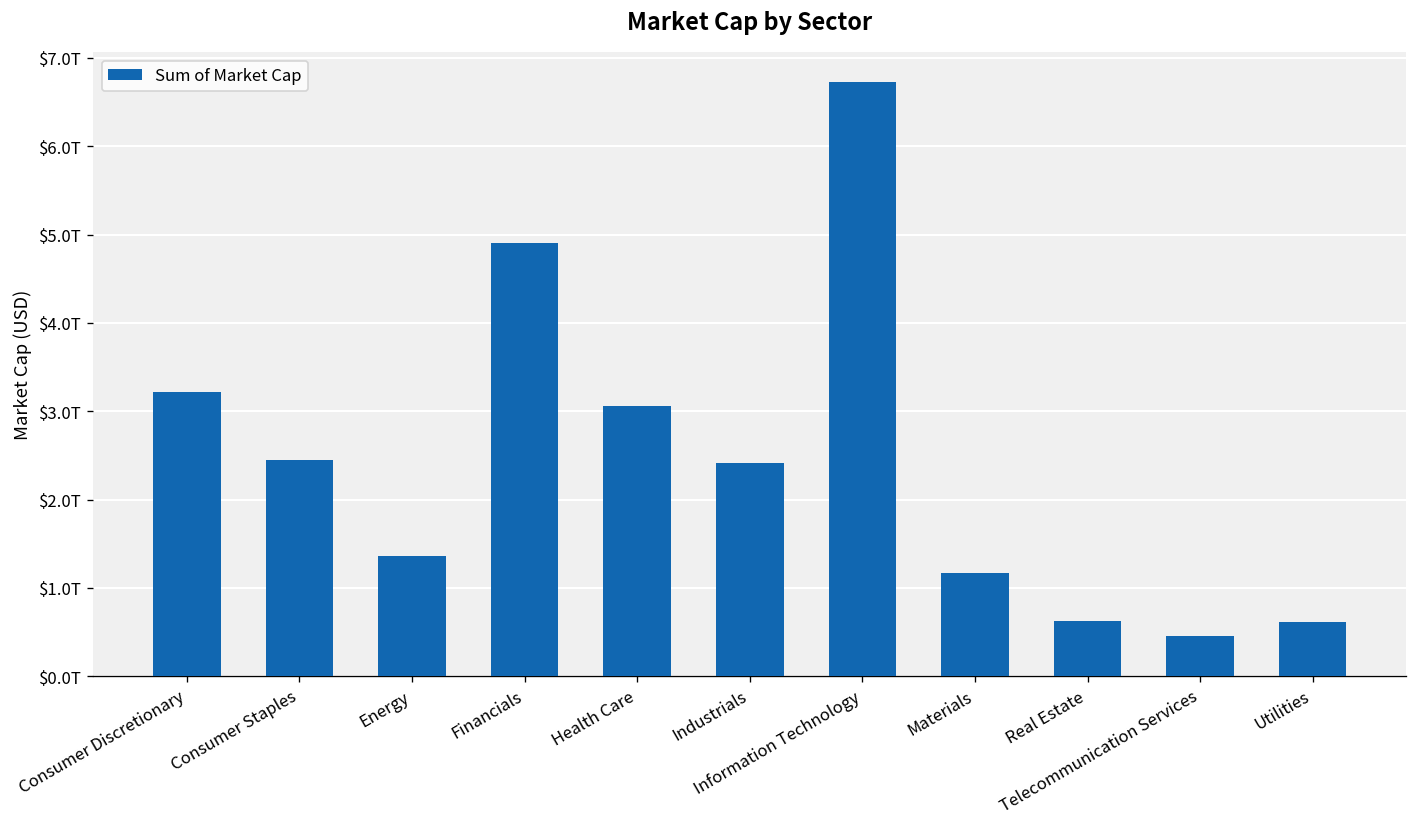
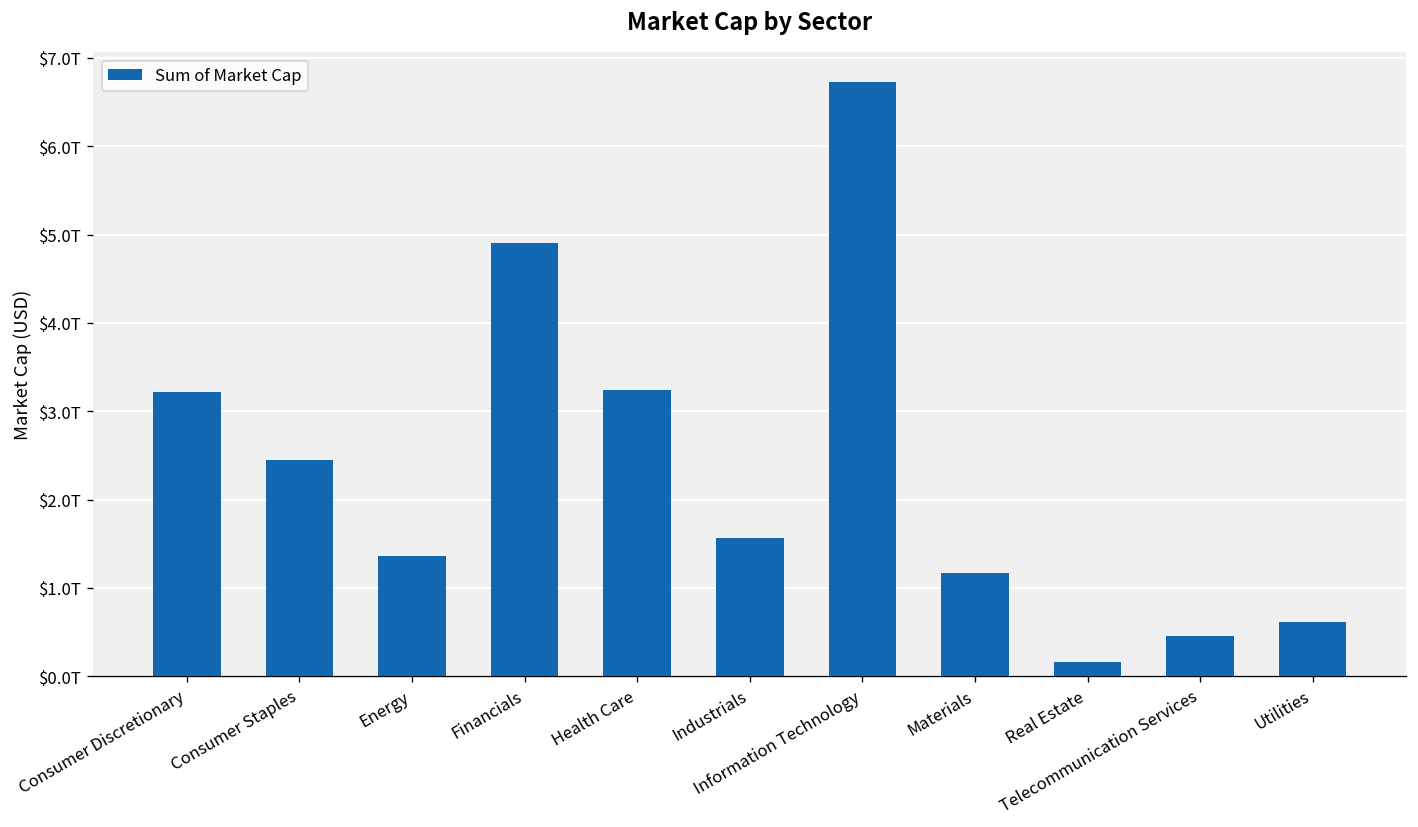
  {
    "Consumer Discretionary": "$3.2T",
    "Consumer Staples": "$2.5T",
    "Energy": "$1.4T",
    "Financials": "$4.9T",
-   "Health Care": "$3.1T",
-   "Industrials": "$2.4T",
+   "Health Care": "$3.2T",
+   "Industrials": "$1.6T",
    "Information Technology": "$6.7T",
    "Materials": "$1.2T",
-   "Real Estate": "$0.6T",
+   "Real Estate": "$0.2T",
    "Telecommunication Services": "$0.5T",
    "Utilities": "$0.6T"
  }
